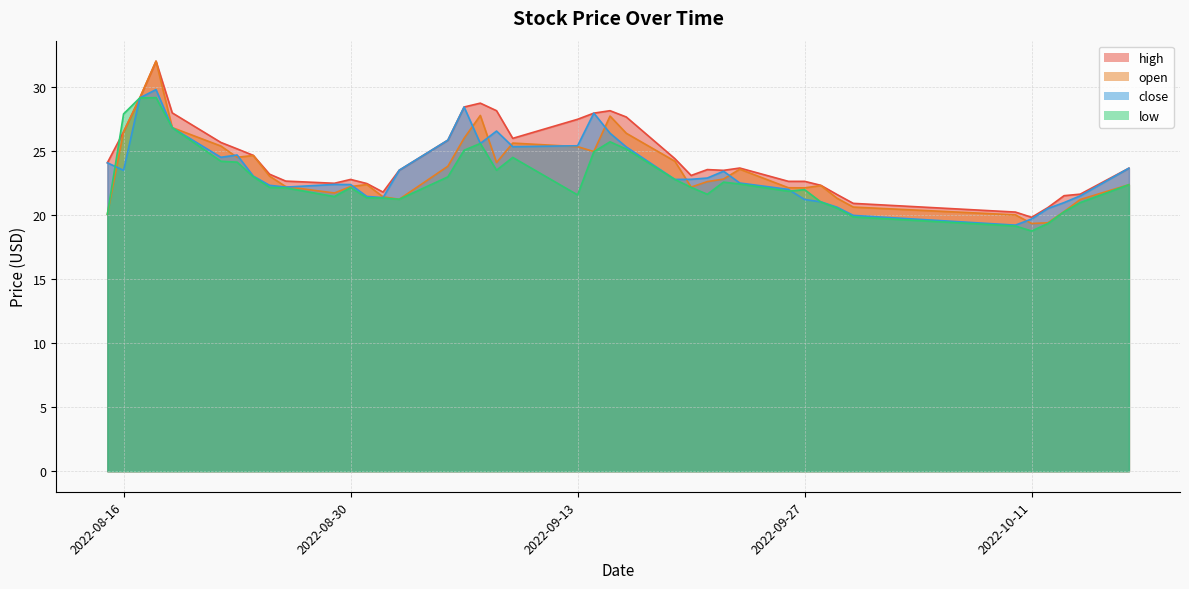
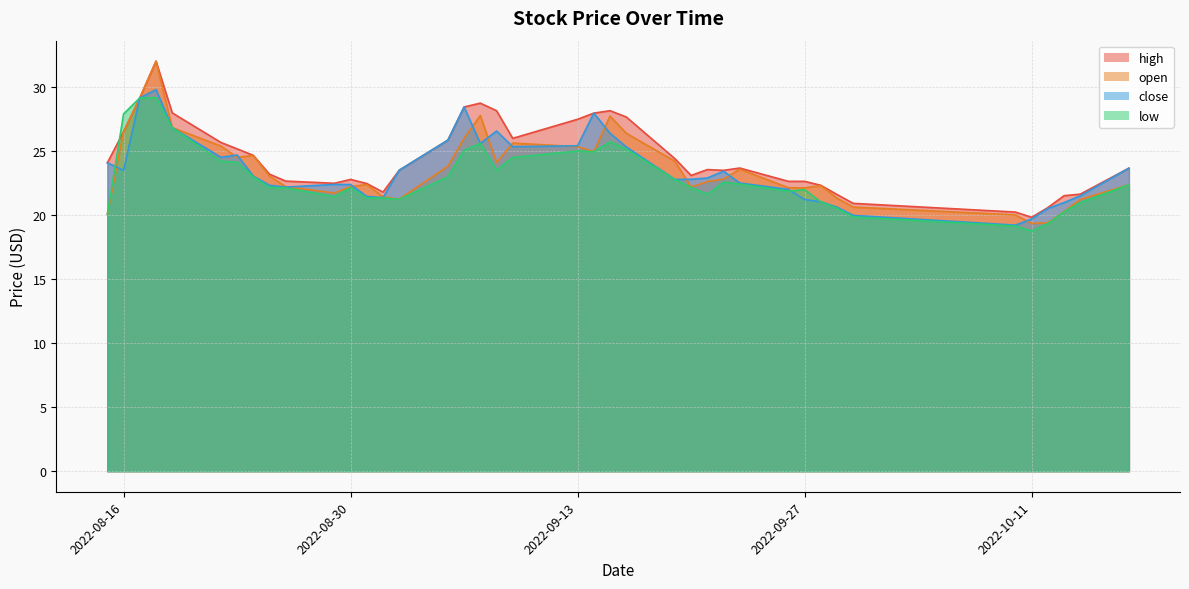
  {
    "close": {
      "2022-08-16": 23.5,
      "2022-09-27": 21.2
    },
    "low": {
      "2022-08-16": 27.9,
-     "2022-09-13": 21.6,
+     "2022-09-13": 25.0,
      "2022-10-11": 18.8
    }
  }
